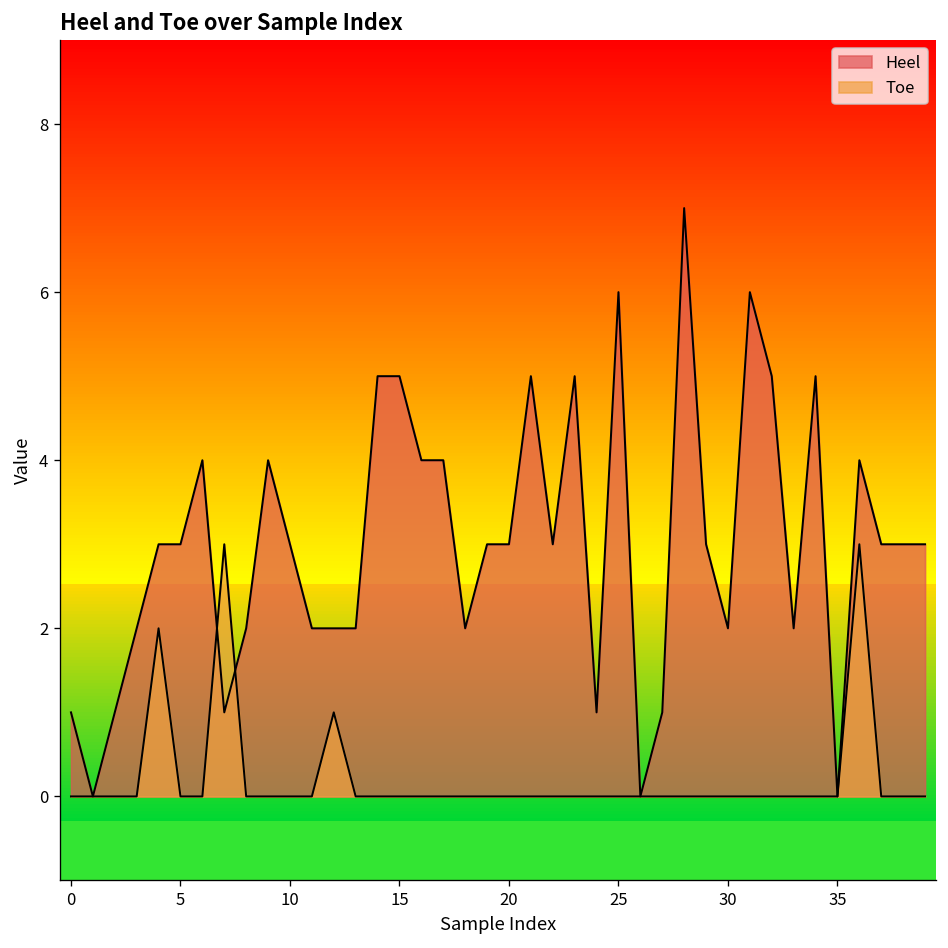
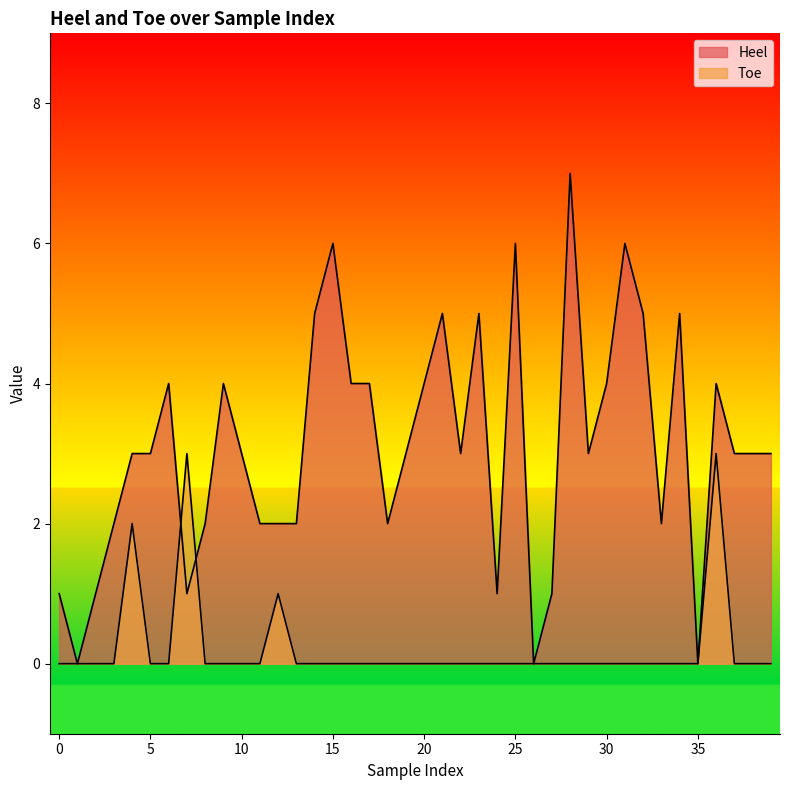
  {
    "Heel": {
      "0": 1,
      "5": 3,
      "10": 3,
-     "15": 5,
-     "20": 3,
+     "15": 6,
+     "20": 4,
      "25": 6,
-     "30": 2
+     "30": 4
    },
    "Toe": {
      "0": 0,
      "5": 0,
      "10": 0,
      "15": 0,
      "20": 0,
      "25": 0,
      "30": 0
    }
  }
